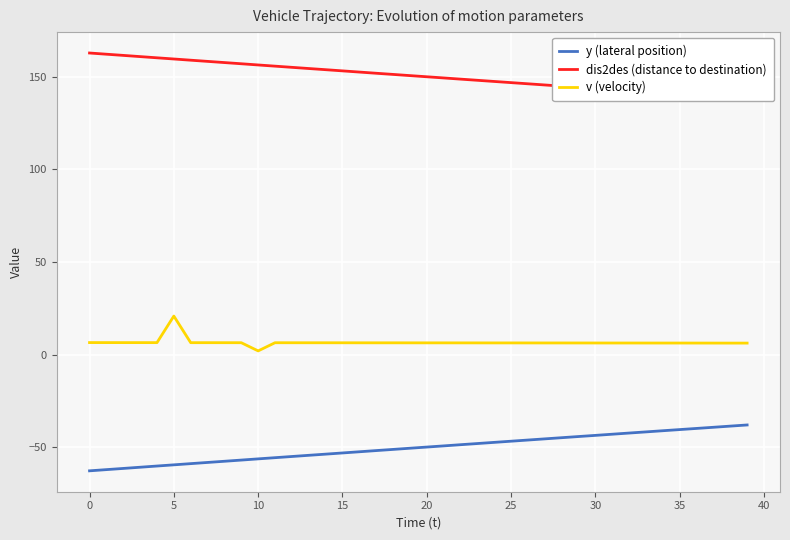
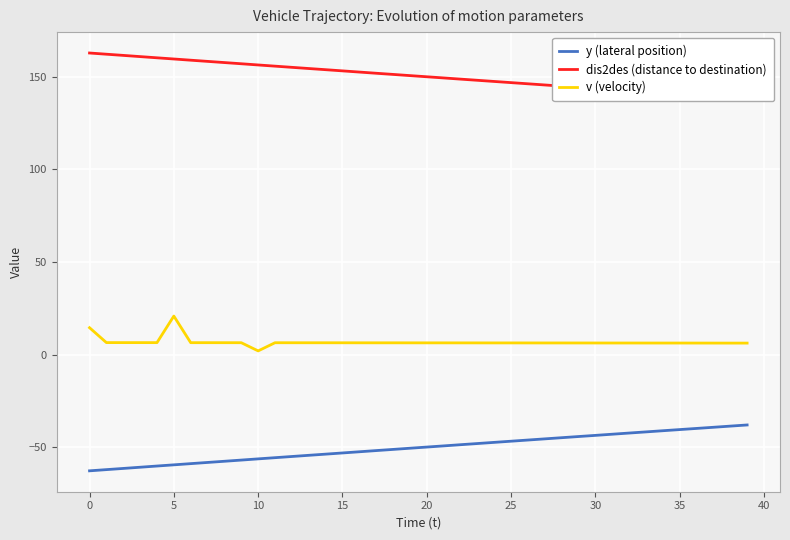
  {
    "y (lateral position)": {
      "0": -63,
      "5": -59,
      "10": -56,
      "15": -53,
      "20": -50,
      "25": -47,
      "30": -44,
      "35": -40
    },
    "dis2des (distance to destination)": {
      "0": 163,
      "5": 159,
      "10": 156,
      "15": 153,
      "20": 150,
      "25": 147
    },
    "v (velocity)": {
-     "0": 6,
+     "0": 15,
      "5": 21,
      "10": 2,
      "15": 6,
      "20": 6,
      "25": 6,
      "30": 6,
      "35": 6
    }
  }
